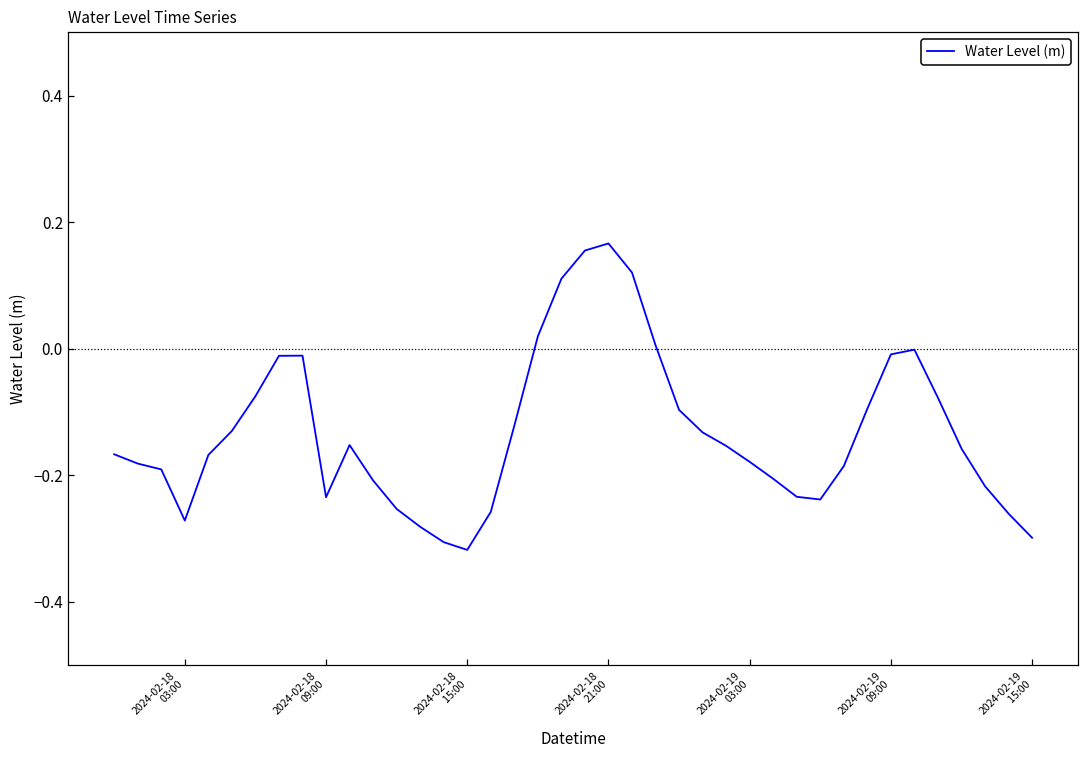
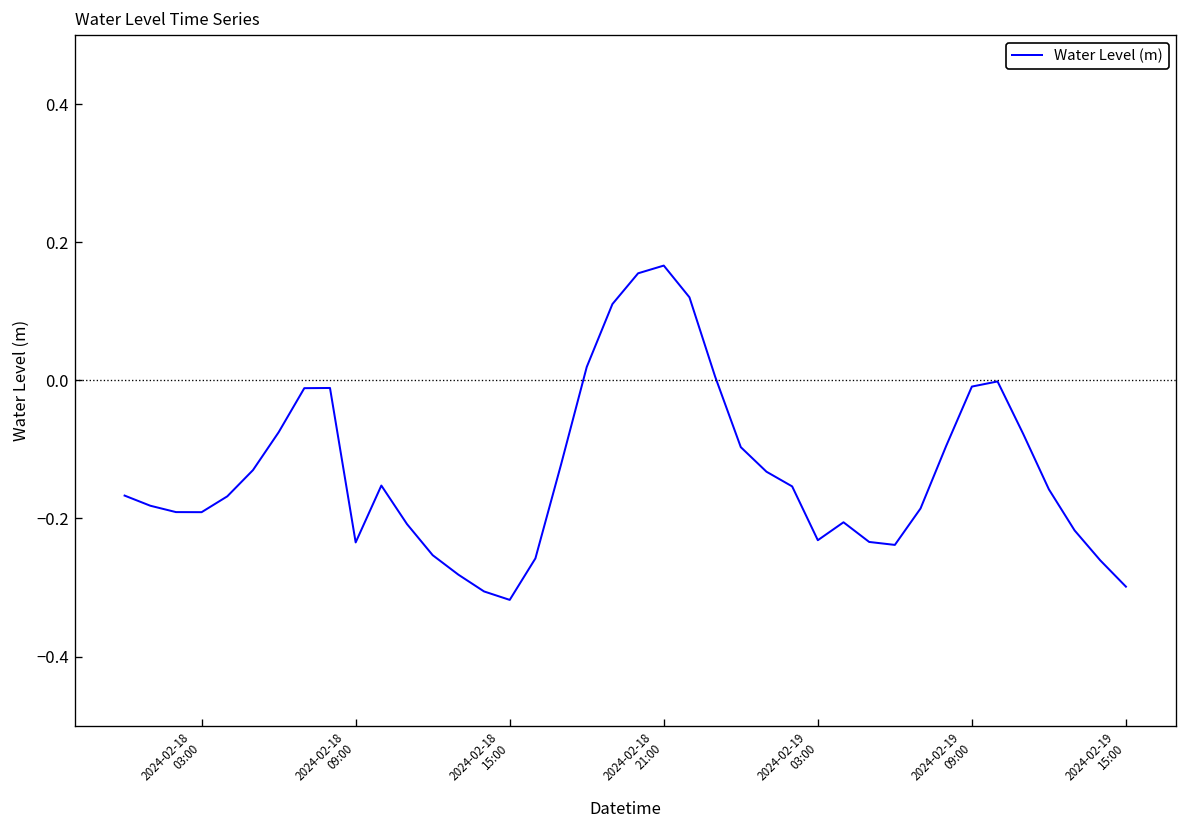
  {
-   "2024-02-18 03:00": -0.27,
+   "2024-02-18 03:00": -0.19,
    "2024-02-18 09:00": -0.23,
    "2024-02-18 15:00": -0.32,
    "2024-02-18 21:00": 0.17,
-   "2024-02-19 03:00": -0.18,
+   "2024-02-19 03:00": -0.23,
    "2024-02-19 09:00": -0.01,
    "2024-02-19 15:00": -0.30
  }
